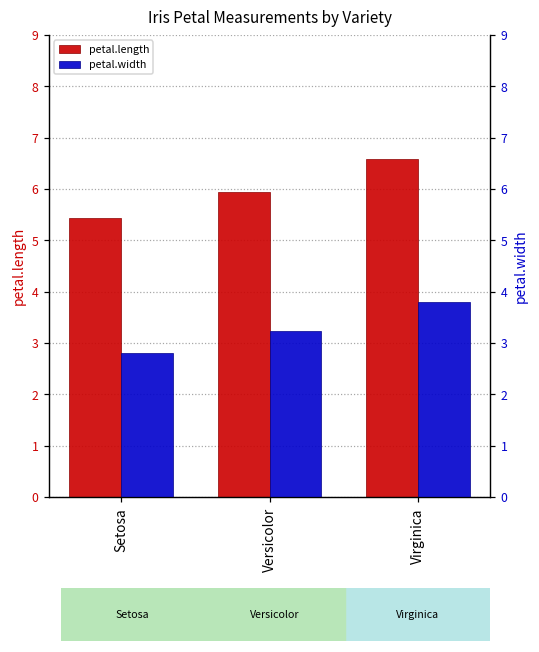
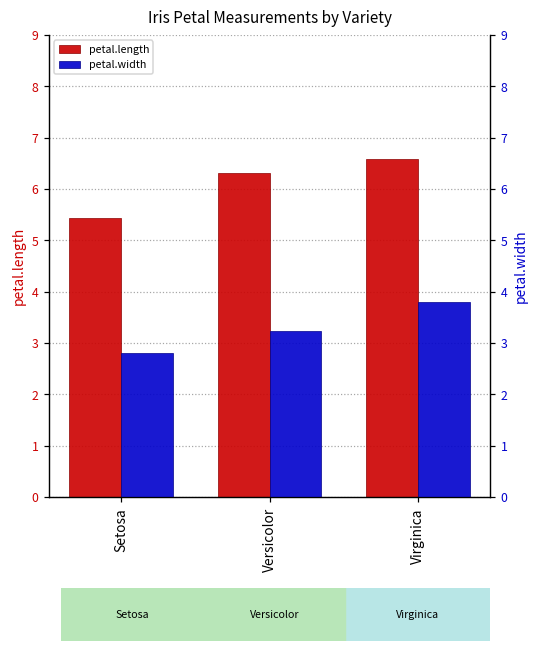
  {
    "petal.length": {
      "Setosa": 5.4,
-     "Versicolor": 5.9,
+     "Versicolor": 6.3,
      "Virginica": 6.6
    },
    "petal.width": {
      "Setosa": 2.8,
      "Versicolor": 3.2,
      "Virginica": 3.8
    }
  }
